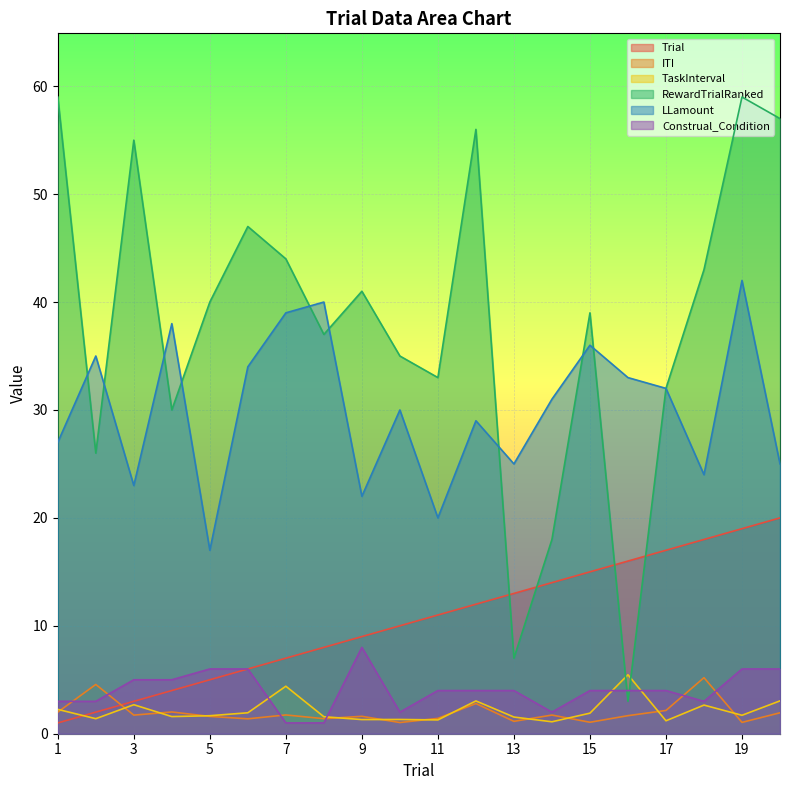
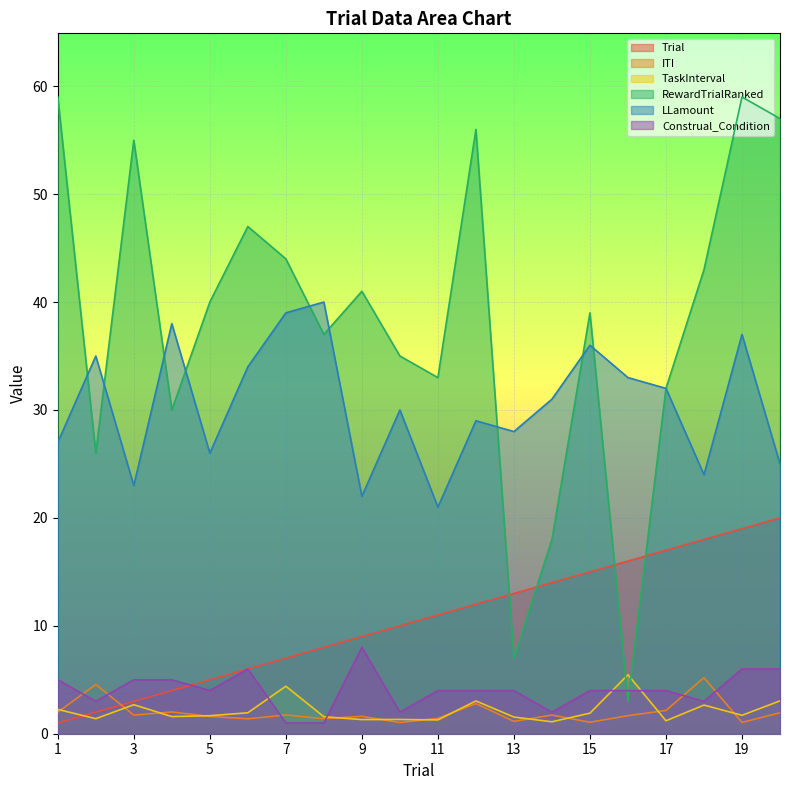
  {
    "RewardTrialRanked": {
      "1": 59,
      "3": 55,
      "5": 40,
      "7": 44,
      "9": 41,
      "11": 33,
      "13": 7,
      "15": 39
    },
    "LLamount": {
      "1": 27,
      "3": 23,
-     "5": 17,
+     "5": 26,
      "7": 39,
      "9": 22,
-     "11": 20,
-     "13": 25,
+     "11": 21,
+     "13": 28,
      "15": 36,
-     "19": 42
+     "19": 37
    },
    "Construal_Condition": {
-     "1": 3,
+     "1": 5,
      "3": 5,
-     "5": 6,
+     "5": 4,
      "7": 1,
      "9": 8,
      "11": 4,
      "13": 4,
      "15": 4,
      "17": 4,
      "19": 6
    }
  }
